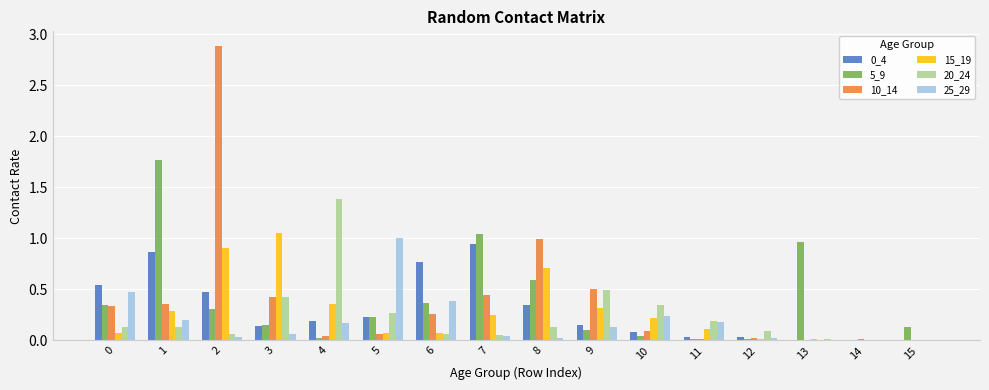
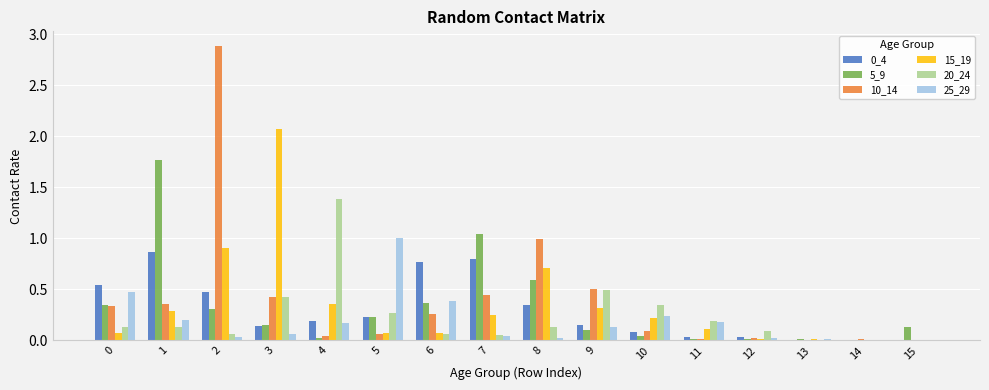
  {
    "0_4": {
      "0": 0.54,
      "1": 0.86,
      "2": 0.48,
      "3": 0.14,
      "4": 0.19,
      "5": 0.23,
      "6": 0.77,
-     "7": 0.95,
+     "7": 0.80,
      "8": 0.35,
      "9": 0.16,
      "10": 0.09,
      "11": 0.04,
      "12": 0.04
    },
    "5_9": {
      "0": 0.35,
      "1": 1.76,
      "2": 0.31,
      "3": 0.15,
      "4": 0.03,
      "5": 0.23,
      "6": 0.36,
      "7": 1.04,
      "8": 0.59,
      "9": 0.10,
      "10": 0.04,
-     "13": 0.97,
+     "13": 0.01,
      "15": 0.14
    },
    "10_14": {
      "0": 0.34,
      "1": 0.36,
      "2": 2.88,
      "3": 0.42,
      "4": 0.04,
      "5": 0.06,
      "6": 0.26,
      "7": 0.44,
      "8": 0.99,
      "9": 0.50,
      "10": 0.10,
      "12": 0.02
    },
    "15_19": {
      "0": 0.07,
      "1": 0.29,
      "2": 0.91,
-     "3": 1.05,
+     "3": 2.08,
      "4": 0.36,
      "5": 0.07,
      "6": 0.07,
      "7": 0.25,
      "8": 0.71,
      "9": 0.32,
      "10": 0.22,
      "11": 0.11
    },
    "20_24": {
      "0": 0.14,
      "1": 0.13,
      "2": 0.07,
      "3": 0.42,
      "4": 1.39,
      "5": 0.27,
      "6": 0.07,
      "7": 0.05,
      "8": 0.13,
      "9": 0.49,
      "10": 0.35,
      "11": 0.19,
      "12": 0.09
    },
    "25_29": {
      "0": 0.48,
      "1": 0.20,
      "2": 0.03,
      "3": 0.06,
      "4": 0.17,
      "5": 1.01,
      "6": 0.39,
      "7": 0.04,
      "8": 0.03,
      "9": 0.14,
      "10": 0.24,
      "11": 0.19,
      "12": 0.03
    }
  }
